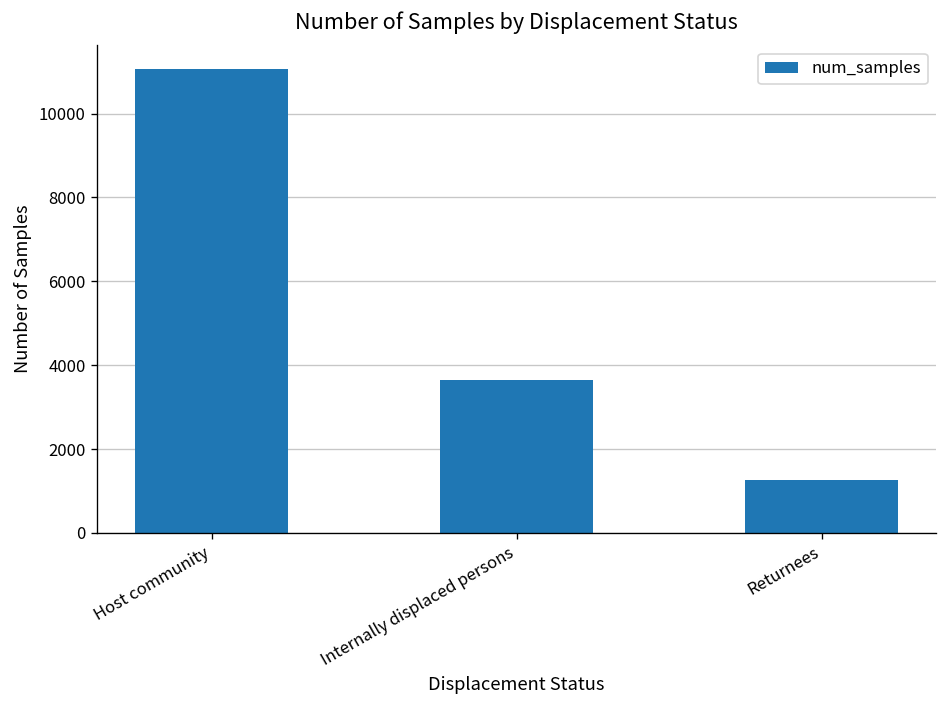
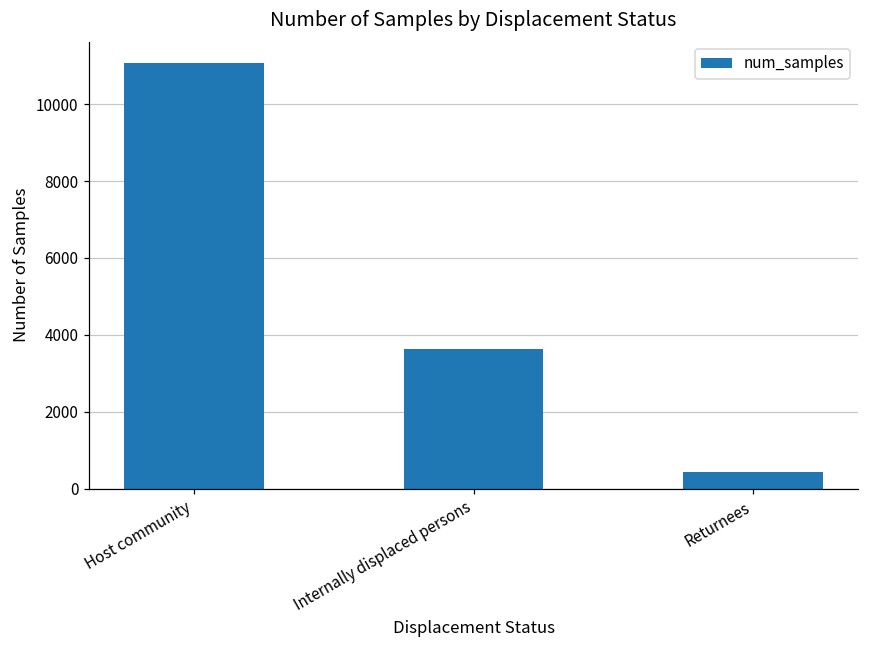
  {
    "Host community": 11100,
    "Internally displaced persons": 3600,
-   "Returnees": 1300
+   "Returnees": 400
  }
